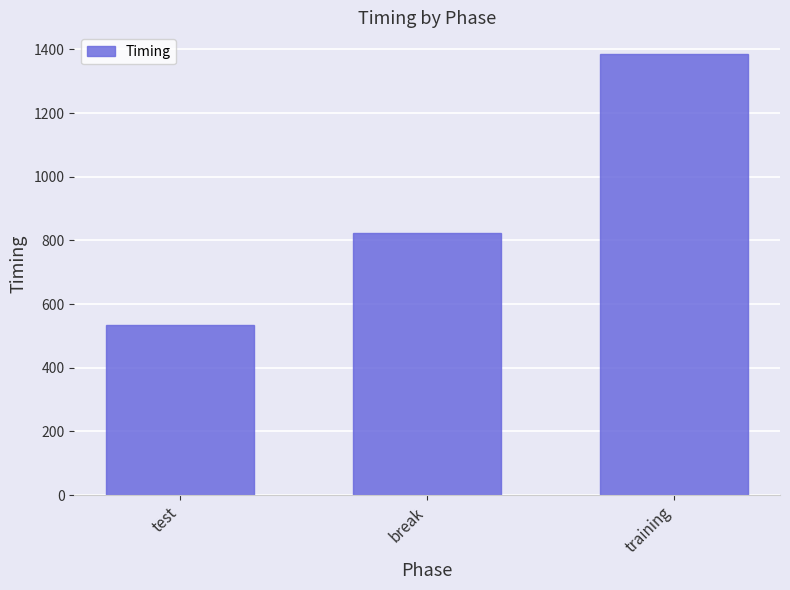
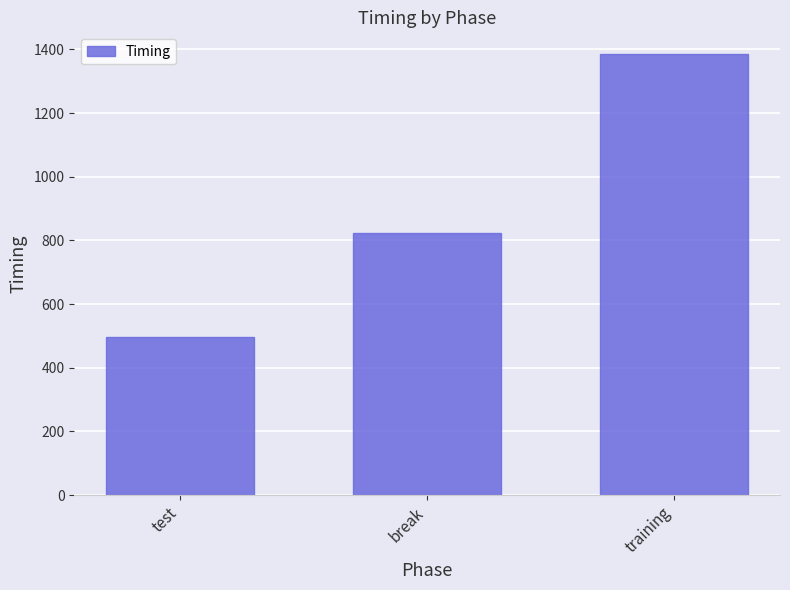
  {
-   "test": 530,
+   "test": 500,
    "break": 820,
    "training": 1380
  }
